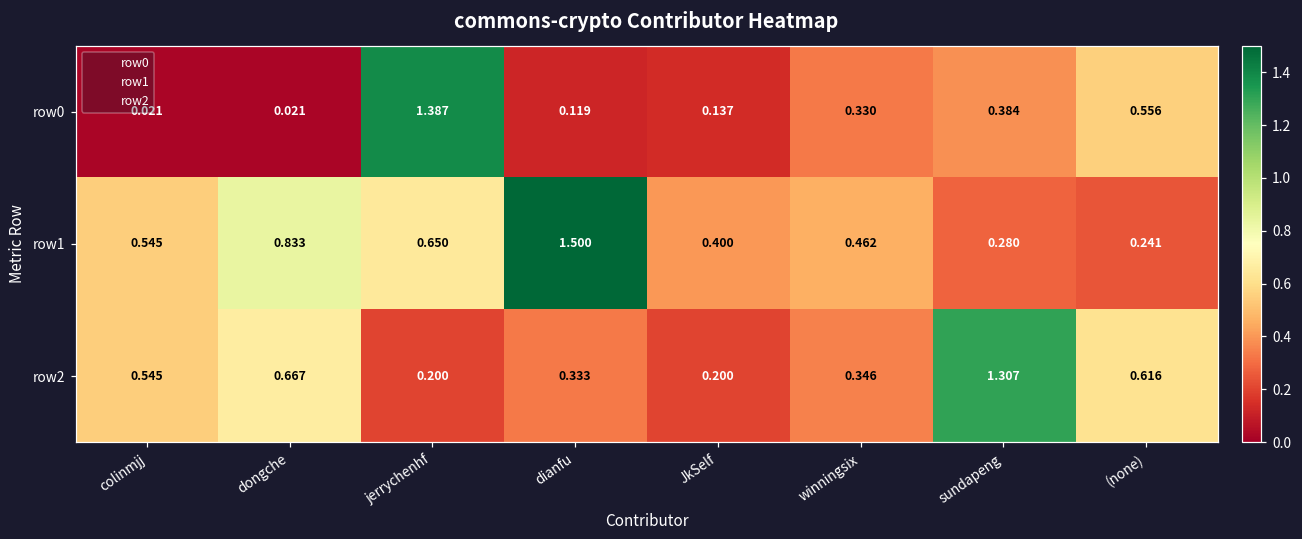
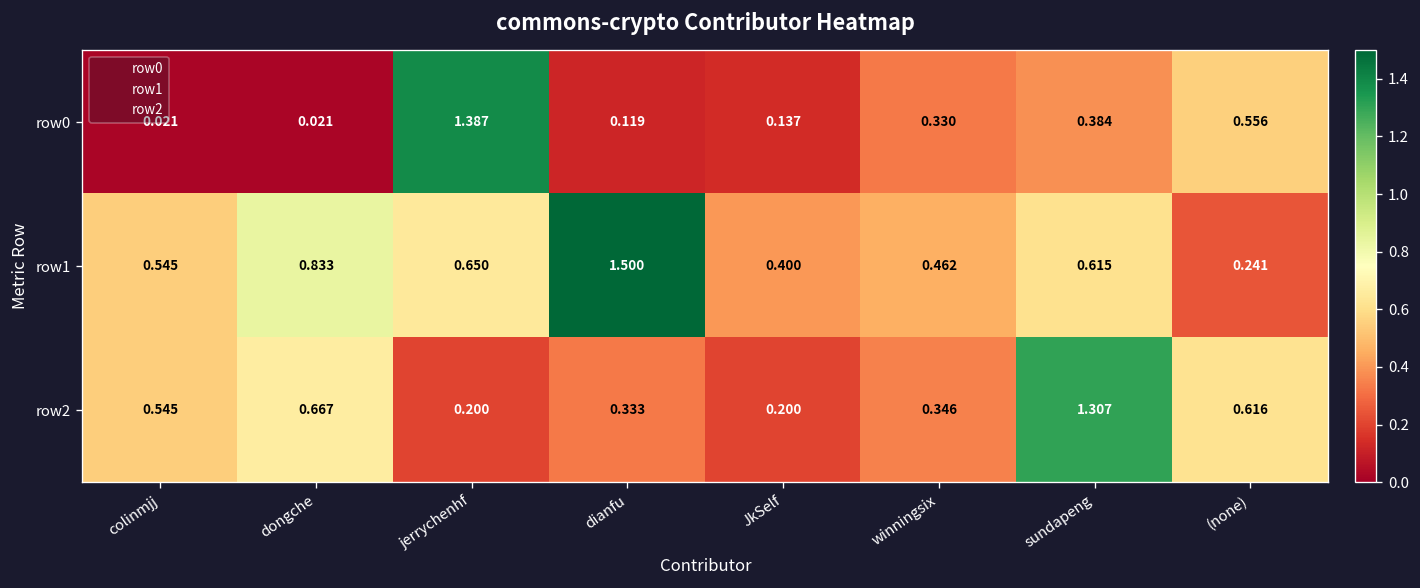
  {
    "row0": {
      "dongche": 0.021,
      "jerrychenhf": 1.387,
      "dianfu": 0.119,
      "JkSelf": 0.137,
      "winningsix": 0.330,
      "sundapeng": 0.384,
      "(none)": 0.556
    },
    "row1": {
      "colinmjj": 0.545,
      "dongche": 0.833,
      "jerrychenhf": 0.650,
      "dianfu": 1.500,
      "JkSelf": 0.400,
      "winningsix": 0.462,
-     "sundapeng": 0.280,
+     "sundapeng": 0.615,
      "(none)": 0.241
    },
    "row2": {
      "colinmjj": 0.545,
      "dongche": 0.667,
      "jerrychenhf": 0.200,
      "dianfu": 0.333,
      "JkSelf": 0.200,
      "winningsix": 0.346,
      "sundapeng": 1.307,
      "(none)": 0.616
    }
  }
